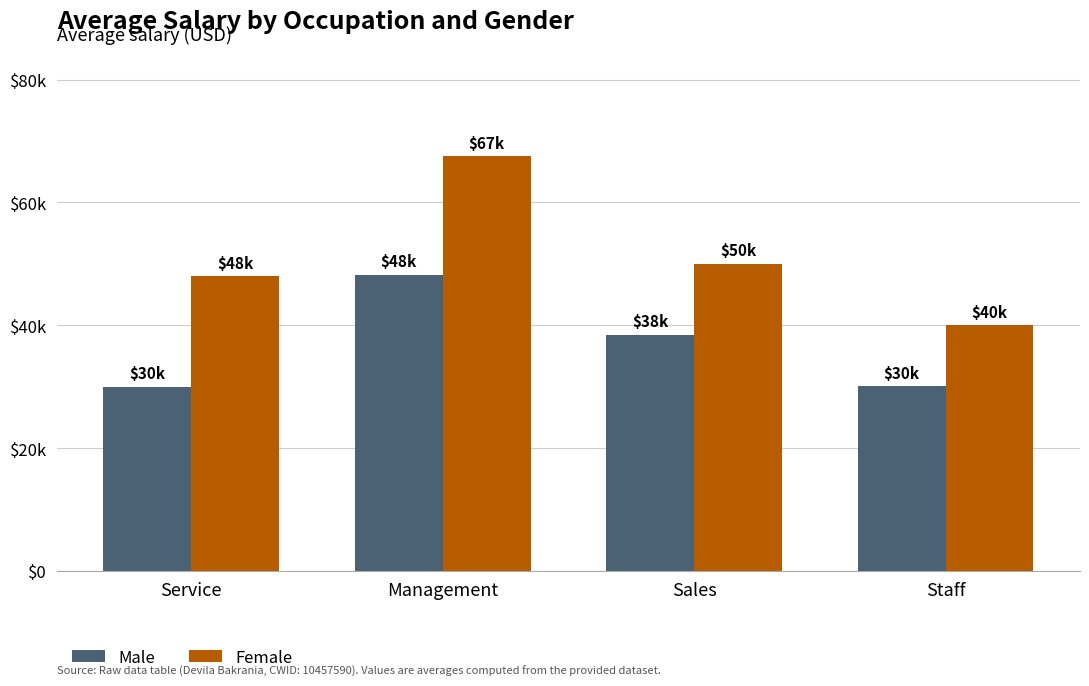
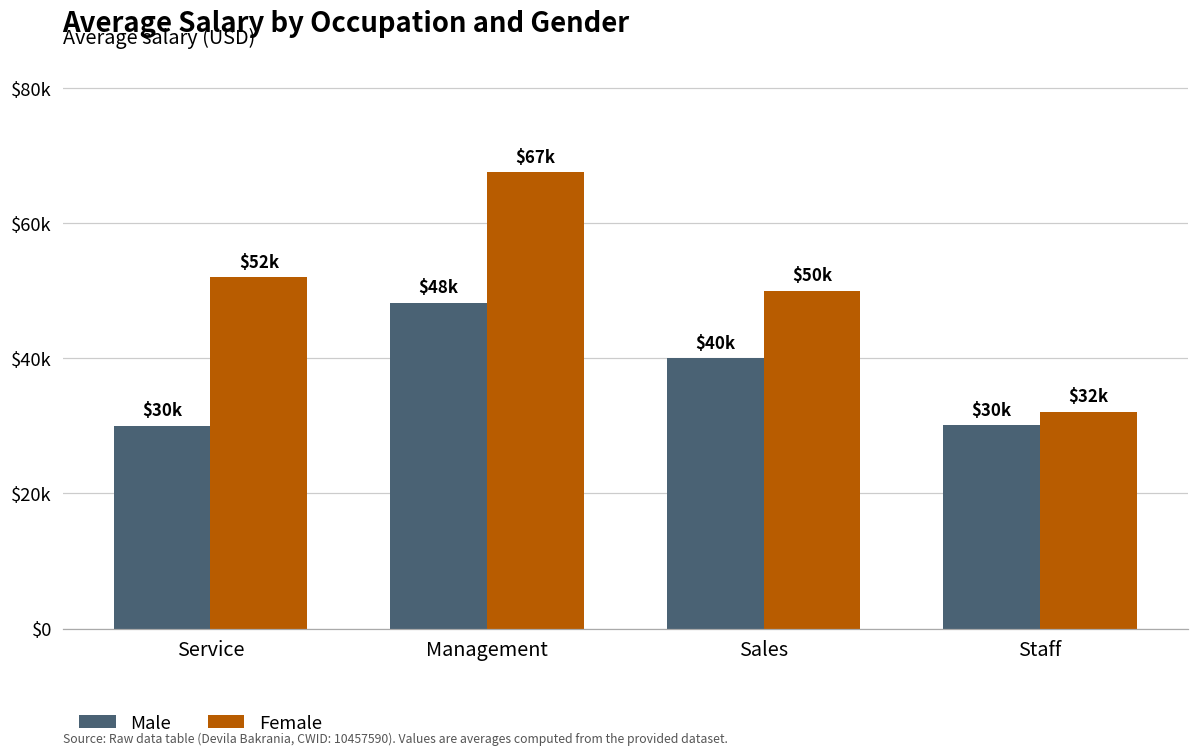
  {
    "Male": {
      "Service": "$30k",
      "Management": "$48k",
-     "Sales": "$38k",
+     "Sales": "$40k",
      "Staff": "$30k"
    },
    "Female": {
-     "Service": "$48k",
+     "Service": "$52k",
      "Management": "$67k",
      "Sales": "$50k",
-     "Staff": "$40k"
+     "Staff": "$32k"
    }
  }
